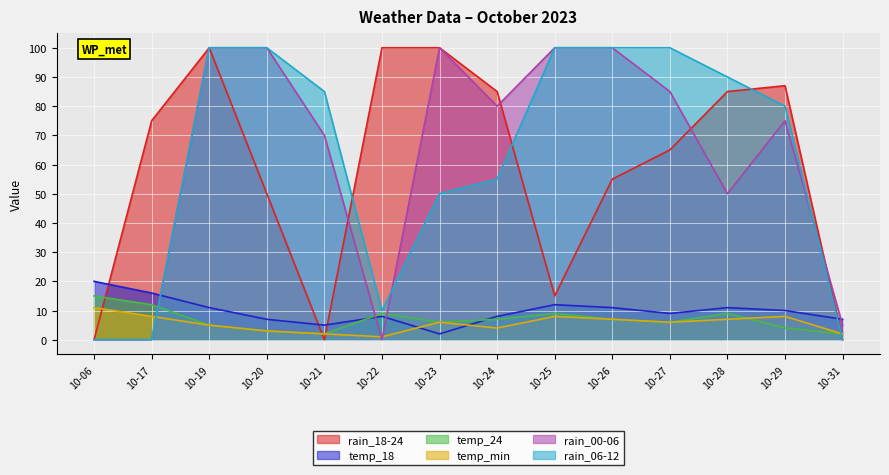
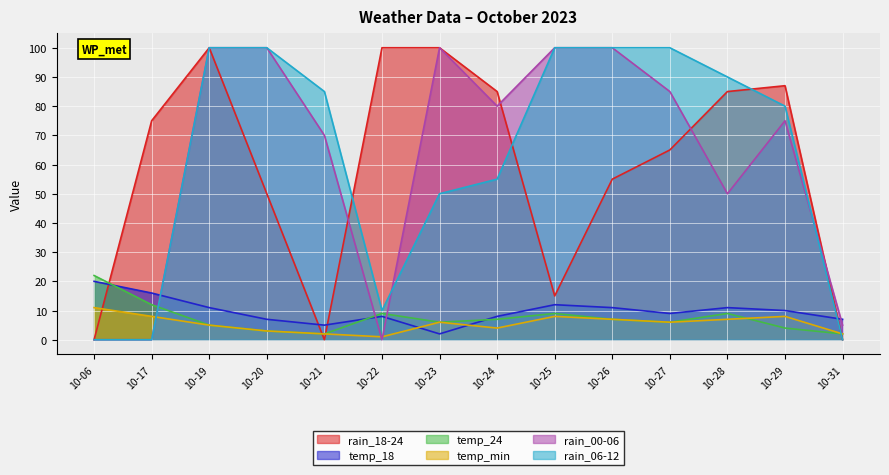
  {
    "rain_18-24": {
      "10-17": 75,
      "10-20": 50,
      "10-21": 0,
      "10-22": 100,
      "10-24": 85,
      "10-25": 15,
      "10-26": 55,
      "10-27": 65,
      "10-28": 85,
      "10-29": 87
    },
    "temp_18": {
      "10-06": 20,
      "10-17": 16,
      "10-19": 11,
      "10-20": 7,
      "10-21": 5,
      "10-22": 8,
      "10-23": 2,
      "10-24": 8,
      "10-25": 12,
      "10-26": 11,
      "10-27": 9,
      "10-28": 11,
      "10-29": 10,
      "10-31": 7
    },
    "temp_24": {
-     "10-06": 15,
+     "10-06": 22,
      "10-17": 12,
      "10-22": 9,
      "10-24": 7,
      "10-25": 9,
      "10-28": 9,
      "10-29": 4
    },
    "temp_min": {
      "10-06": 11,
      "10-17": 8,
      "10-22": 1,
      "10-24": 4,
      "10-25": 8,
      "10-28": 7,
      "10-29": 8
    },
    "rain_00-06": {
      "10-21": 70,
      "10-22": 0,
      "10-24": 80,
      "10-27": 85,
      "10-28": 50,
      "10-29": 75,
      "10-31": 5
    },
    "rain_06-12": {
      "10-21": 85,
      "10-22": 10,
      "10-23": 50,
      "10-24": 55,
      "10-27": 100,
      "10-28": 90,
      "10-29": 80
    }
  }
